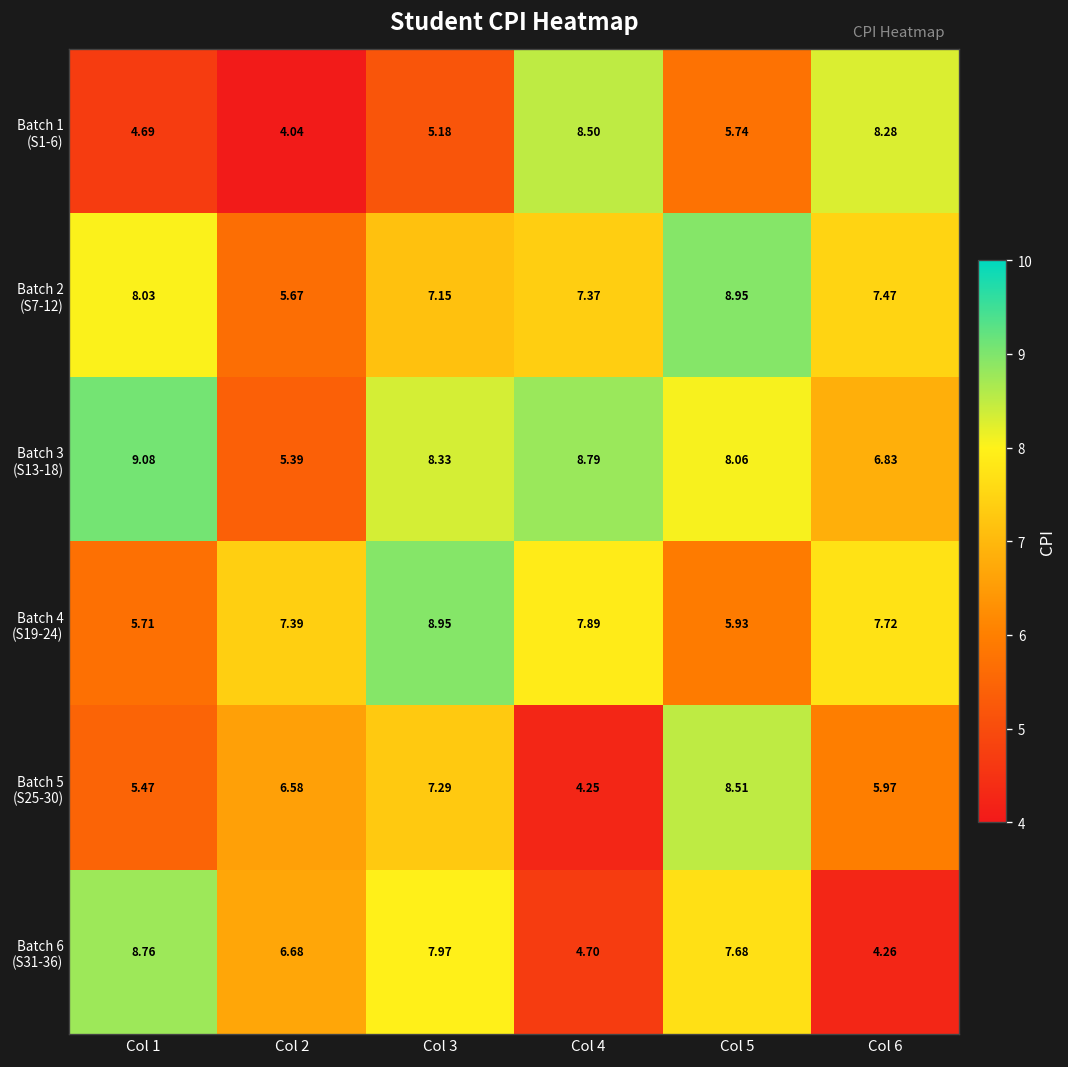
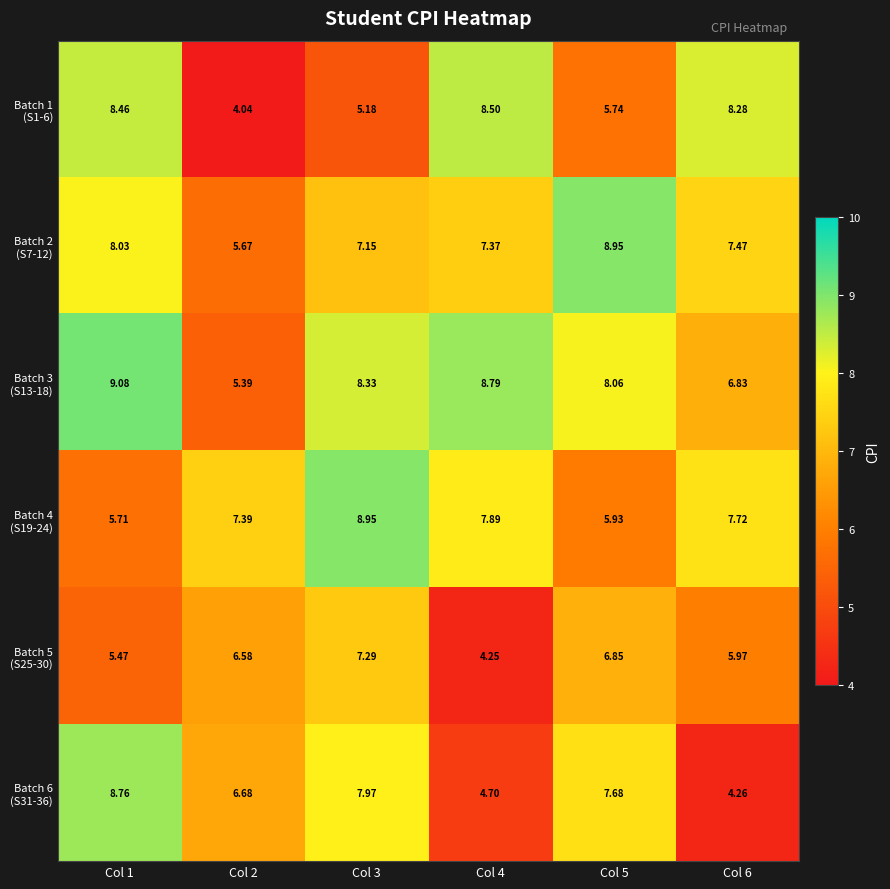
  {
    "Batch 1 (S1-6)": {
-     "Col 1": 4.69,
+     "Col 1": 8.46,
      "Col 2": 4.04,
      "Col 3": 5.18,
      "Col 4": 8.50,
      "Col 5": 5.74,
      "Col 6": 8.28
    },
    "Batch 2 (S7-12)": {
      "Col 1": 8.03,
      "Col 2": 5.67,
      "Col 3": 7.15,
      "Col 4": 7.37,
      "Col 5": 8.95,
      "Col 6": 7.47
    },
    "Batch 3 (S13-18)": {
      "Col 1": 9.08,
      "Col 2": 5.39,
      "Col 3": 8.33,
      "Col 4": 8.79,
      "Col 5": 8.06,
      "Col 6": 6.83
    },
    "Batch 4 (S19-24)": {
      "Col 1": 5.71,
      "Col 2": 7.39,
      "Col 3": 8.95,
      "Col 4": 7.89,
      "Col 5": 5.93,
      "Col 6": 7.72
    },
    "Batch 5 (S25-30)": {
      "Col 1": 5.47,
      "Col 2": 6.58,
      "Col 3": 7.29,
      "Col 4": 4.25,
-     "Col 5": 8.51,
+     "Col 5": 6.85,
      "Col 6": 5.97
    },
    "Batch 6 (S31-36)": {
      "Col 1": 8.76,
      "Col 2": 6.68,
      "Col 3": 7.97,
      "Col 4": 4.70,
      "Col 5": 7.68,
      "Col 6": 4.26
    }
  }
